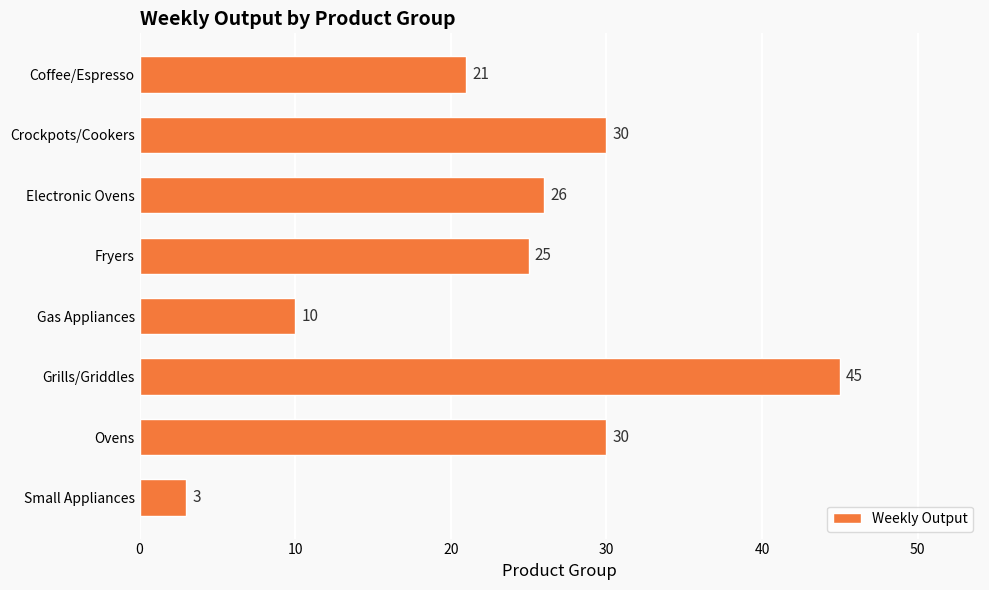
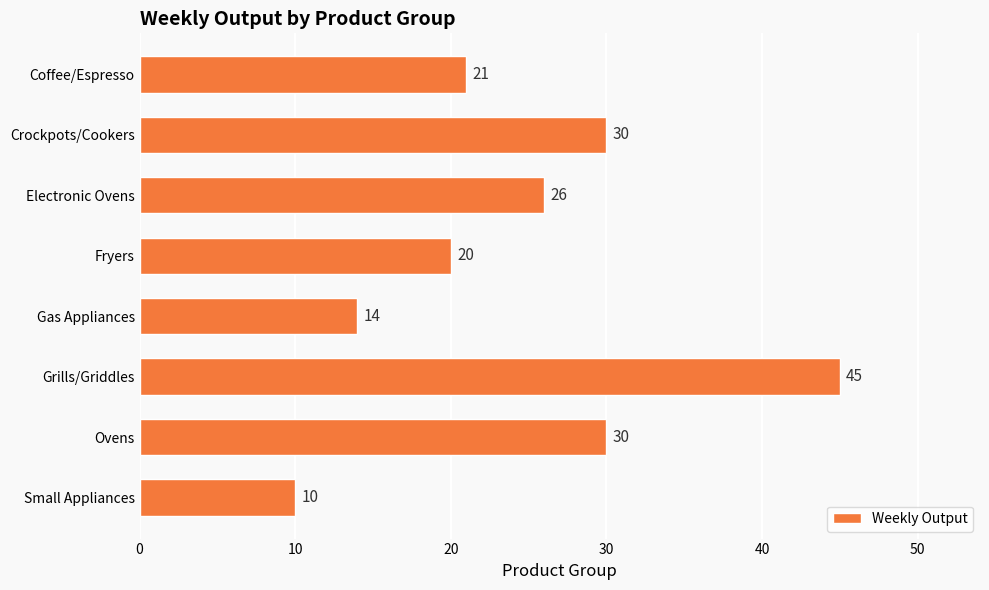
  {
    "Coffee/Espresso": 21,
    "Crockpots/Cookers": 30,
    "Electronic Ovens": 26,
-   "Fryers": 25,
-   "Gas Appliances": 10,
+   "Fryers": 20,
+   "Gas Appliances": 14,
    "Grills/Griddles": 45,
    "Ovens": 30,
-   "Small Appliances": 3
+   "Small Appliances": 10
  }
